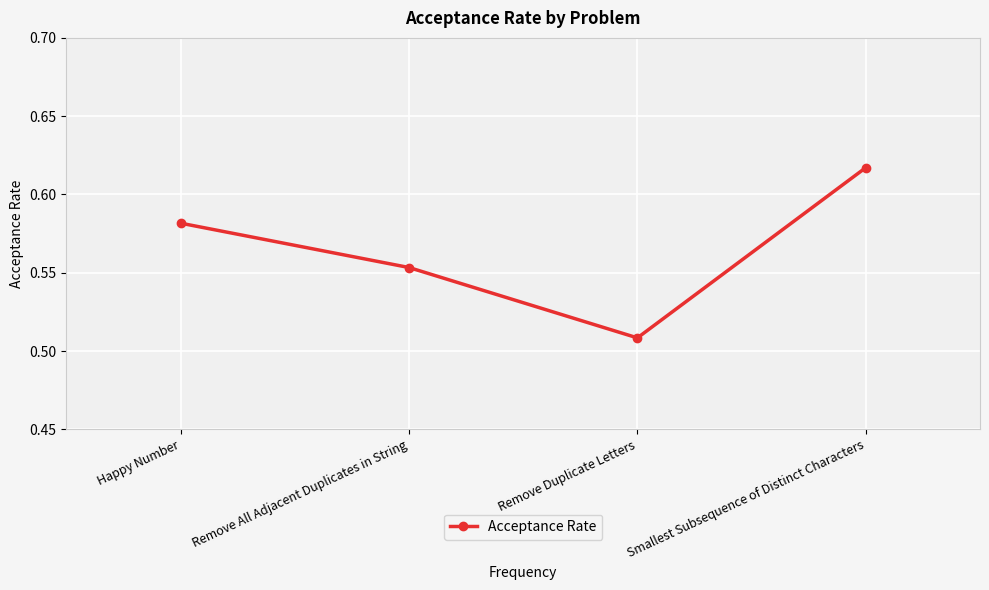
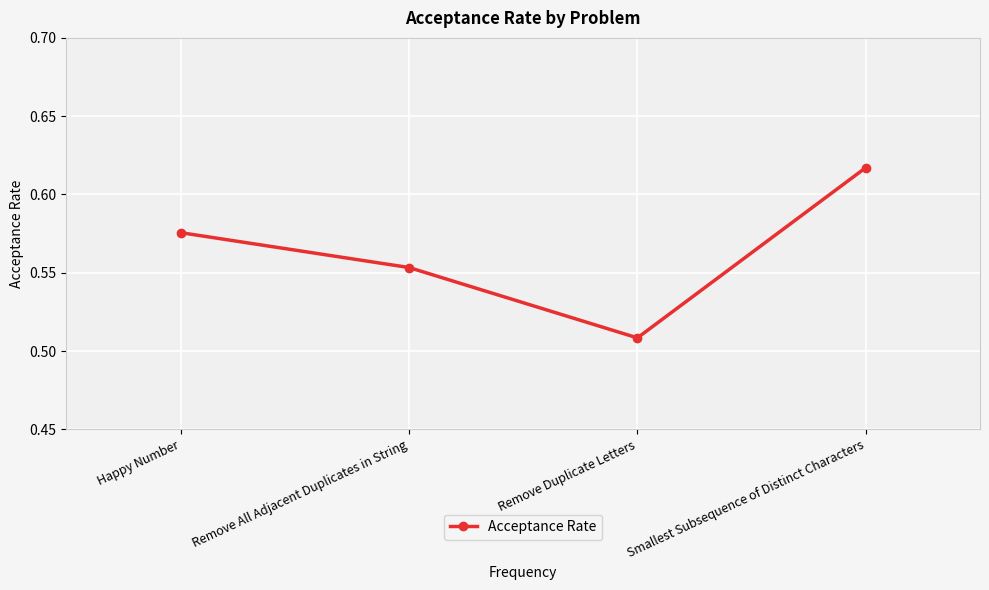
  {
-   "Happy Number": 0.582,
+   "Happy Number": 0.576,
    "Remove All Adjacent Duplicates in String": 0.553,
    "Remove Duplicate Letters": 0.508,
    "Smallest Subsequence of Distinct Characters": 0.617
  }
